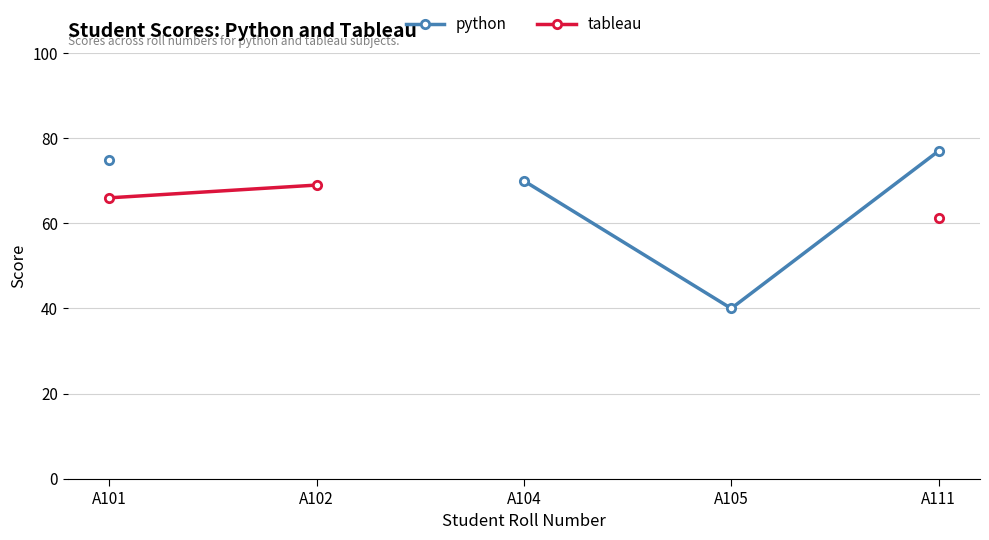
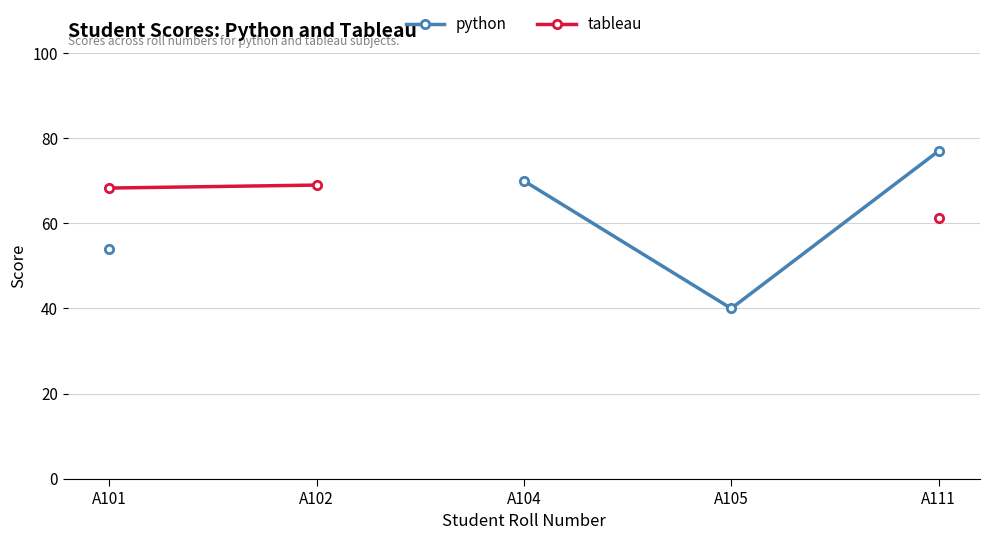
  {
    "python": {
-     "A101": 75,
+     "A101": 54,
      "A104": 70,
      "A105": 40,
      "A111": 77
    },
    "tableau": {
-     "A101": 66,
+     "A101": 68,
      "A102": 69,
      "A111": 61
    }
  }
